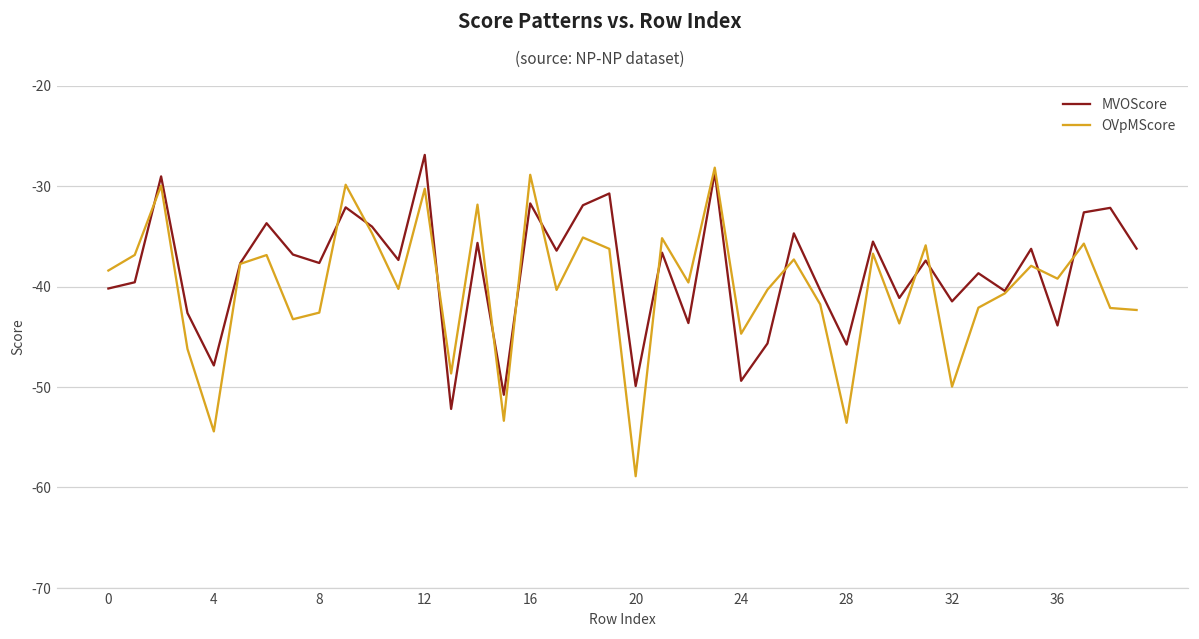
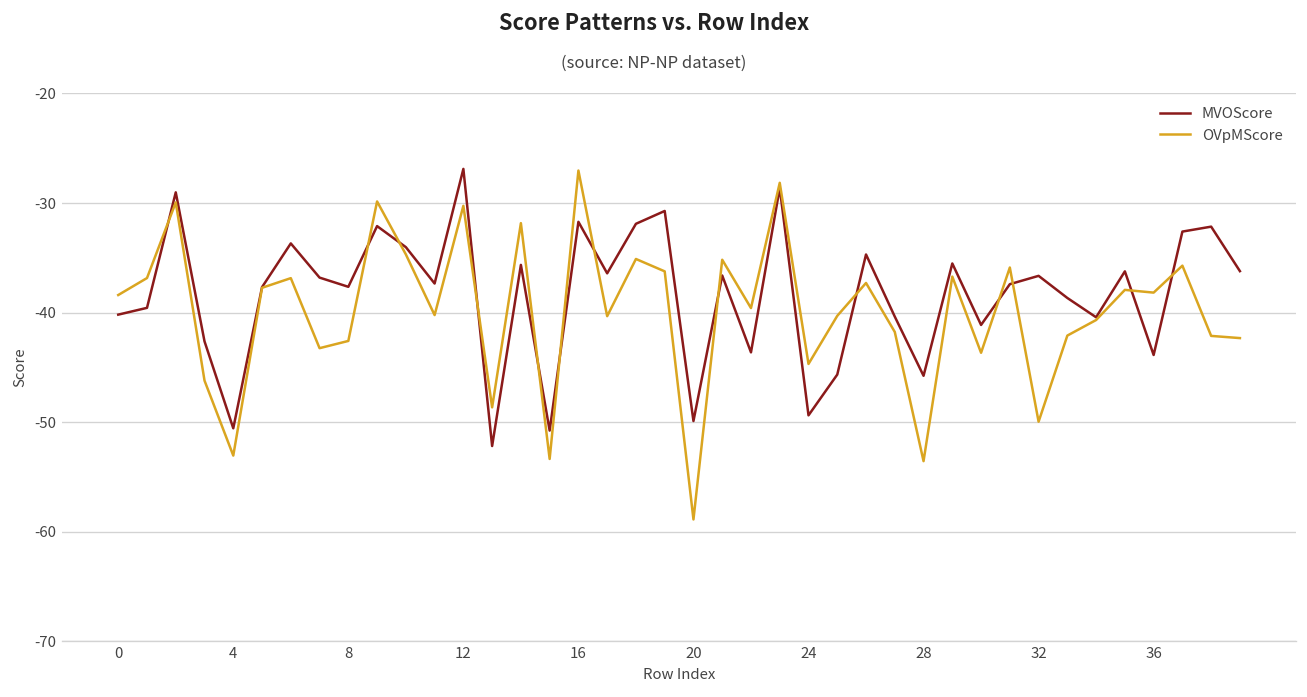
  {
    "MVOScore": {
      "0": -40,
-     "4": -48,
+     "4": -51,
      "8": -38,
      "12": -27,
      "16": -32,
      "20": -50,
      "24": -49,
      "28": -46,
-     "32": -41,
+     "32": -37,
      "36": -44
    },
    "OVpMScore": {
      "0": -38,
-     "4": -54,
+     "4": -53,
      "8": -43,
      "12": -30,
-     "16": -29,
+     "16": -27,
      "20": -59,
      "24": -45,
      "28": -54,
      "32": -50,
-     "36": -39
+     "36": -38
    }
  }
